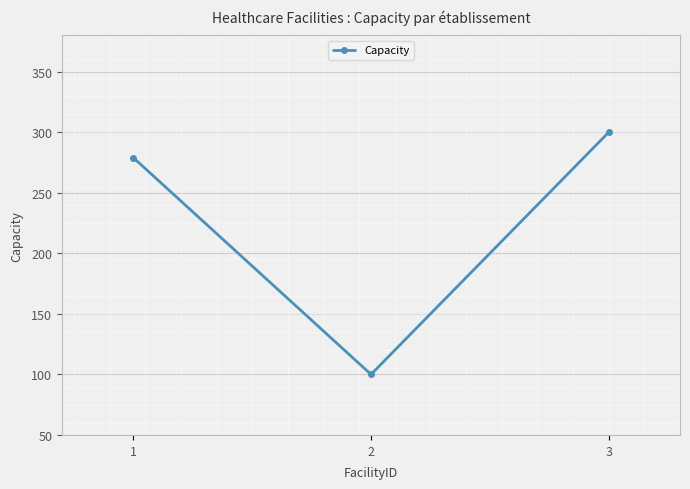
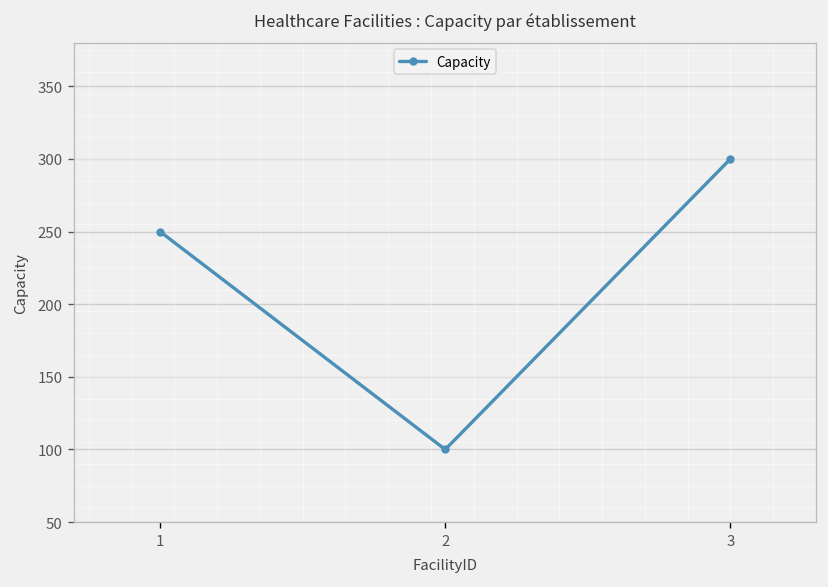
  {
-   "1": 279,
+   "1": 250,
    "2": 100,
    "3": 300
  }
